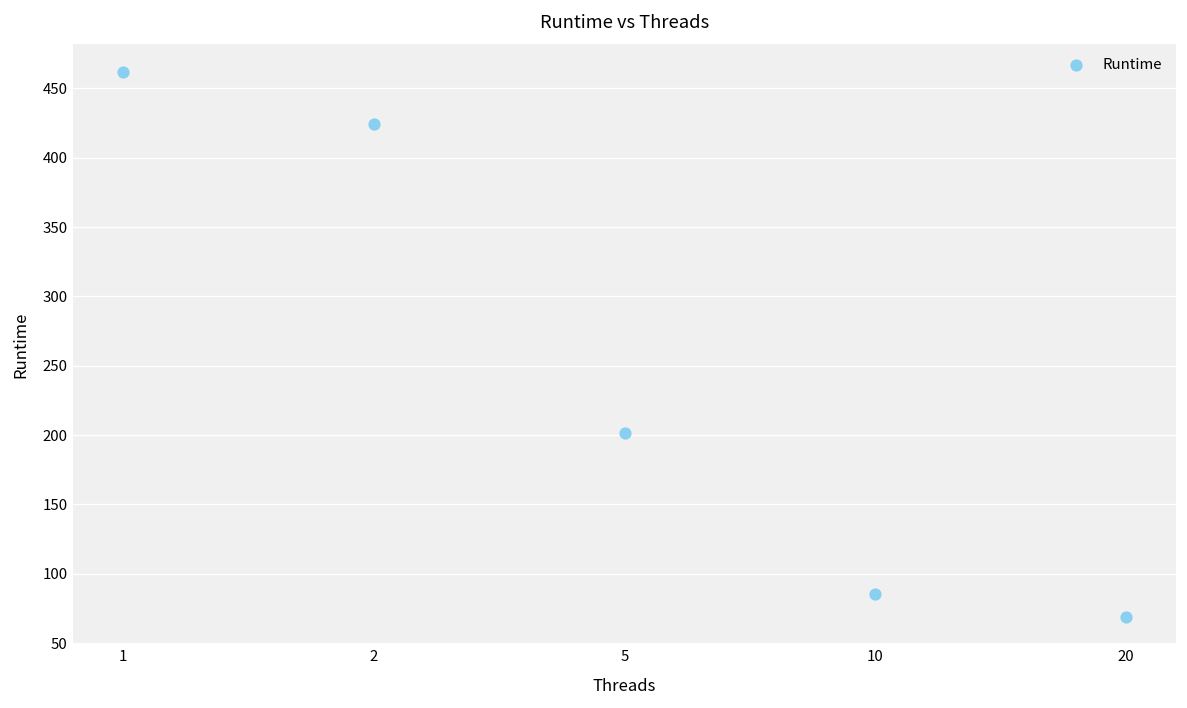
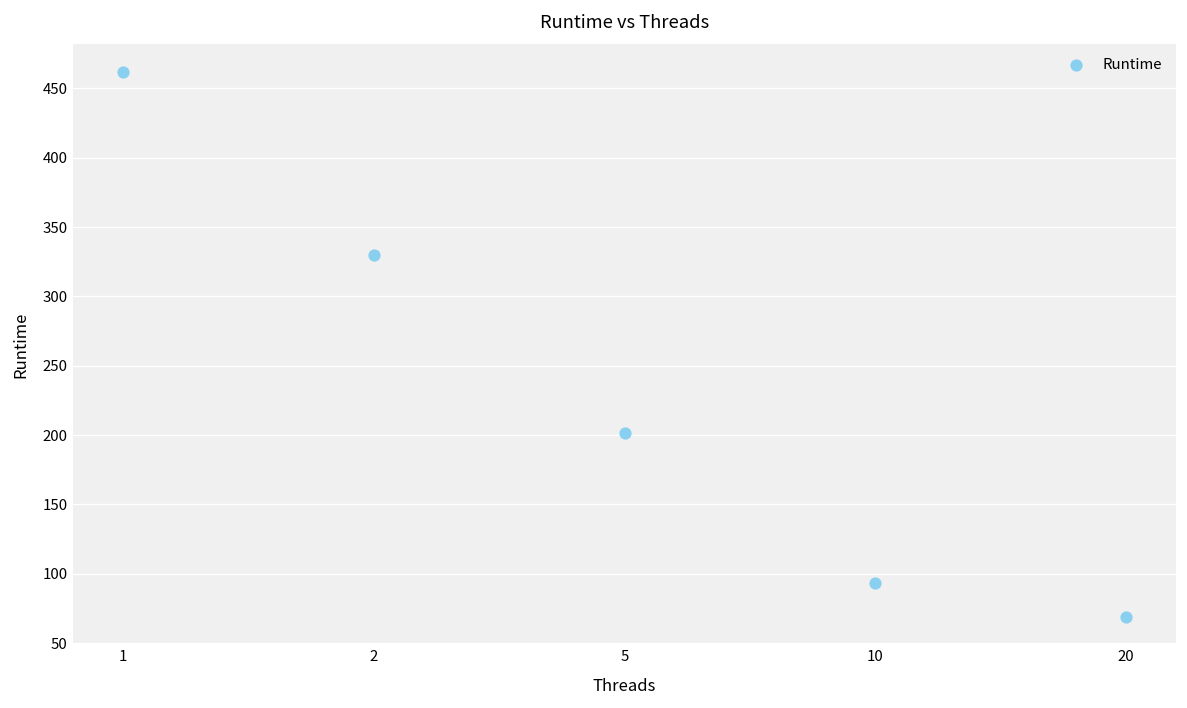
  {
-   "2": 424,
-   "10": 85
+   "2": 330,
+   "10": 93
  }
